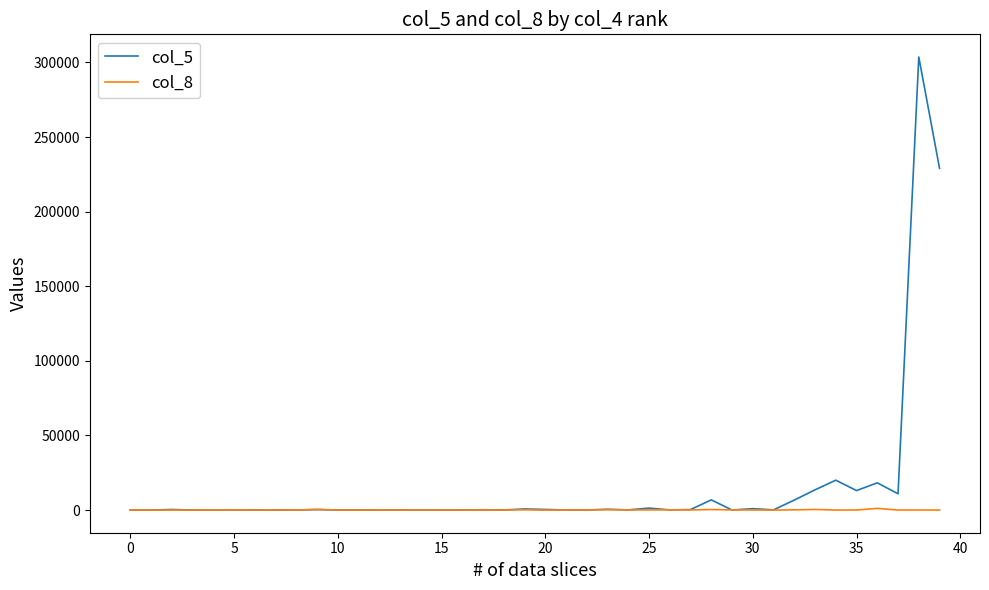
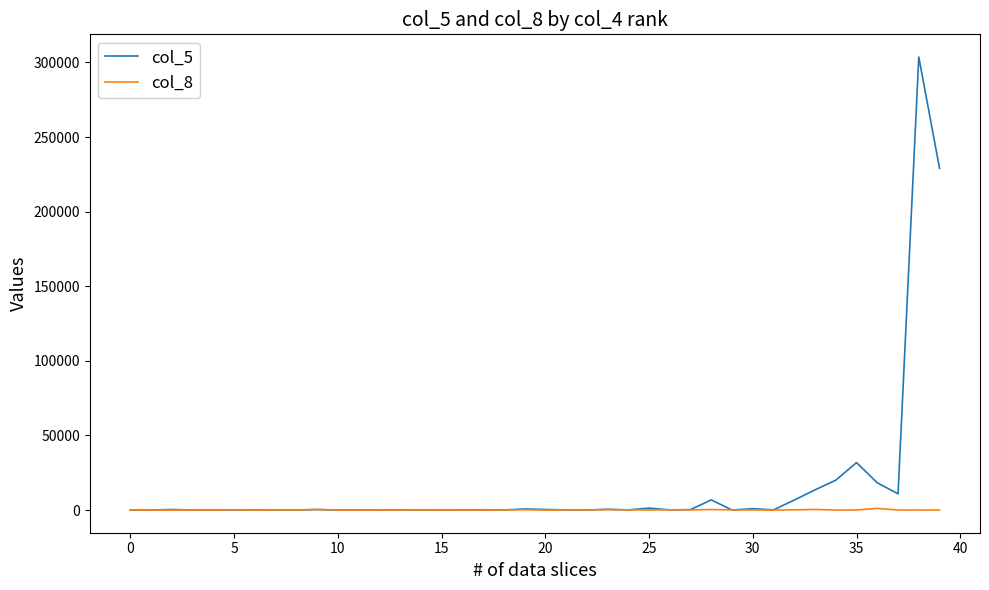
  {
    "col_5": {
-     "35": 13000
+     "35": 32000
    },
    "col_8": {
      "35": 0
    }
  }
